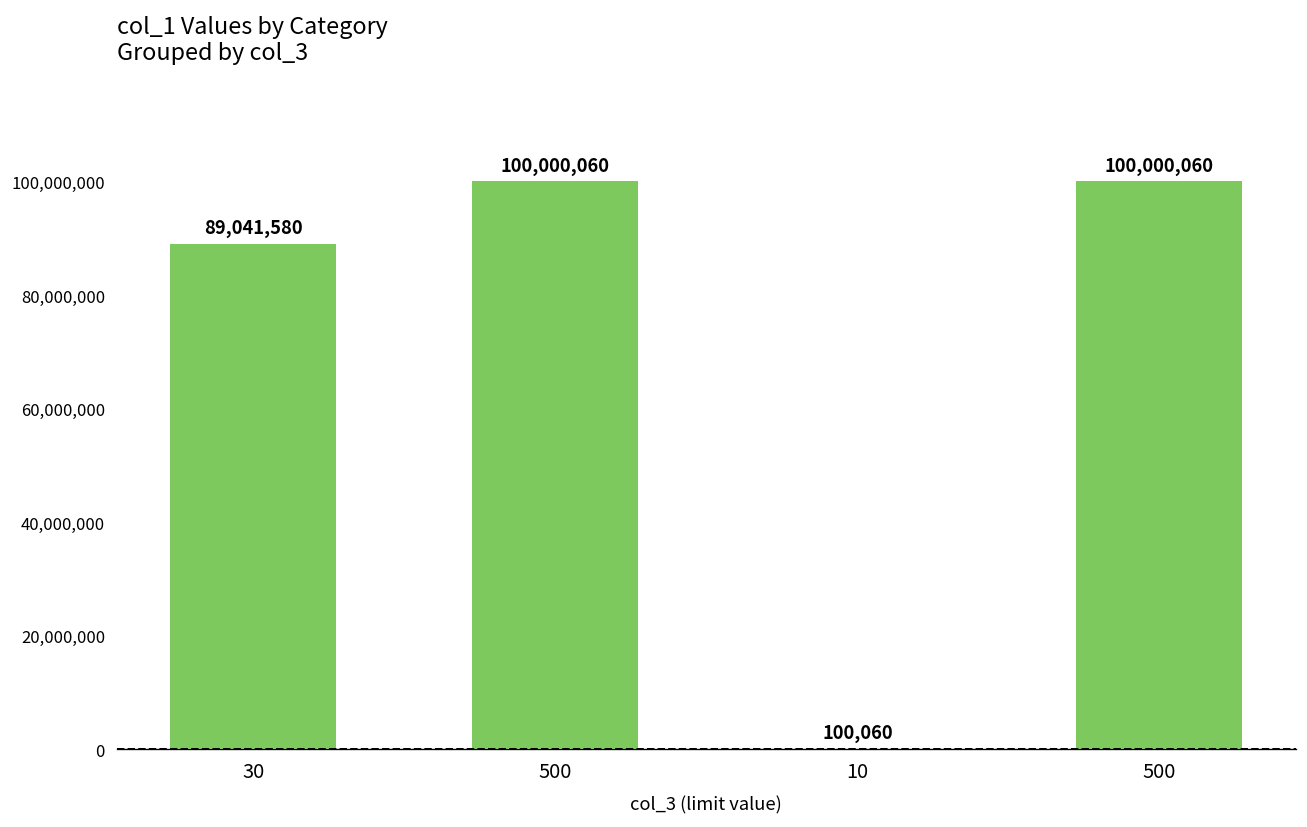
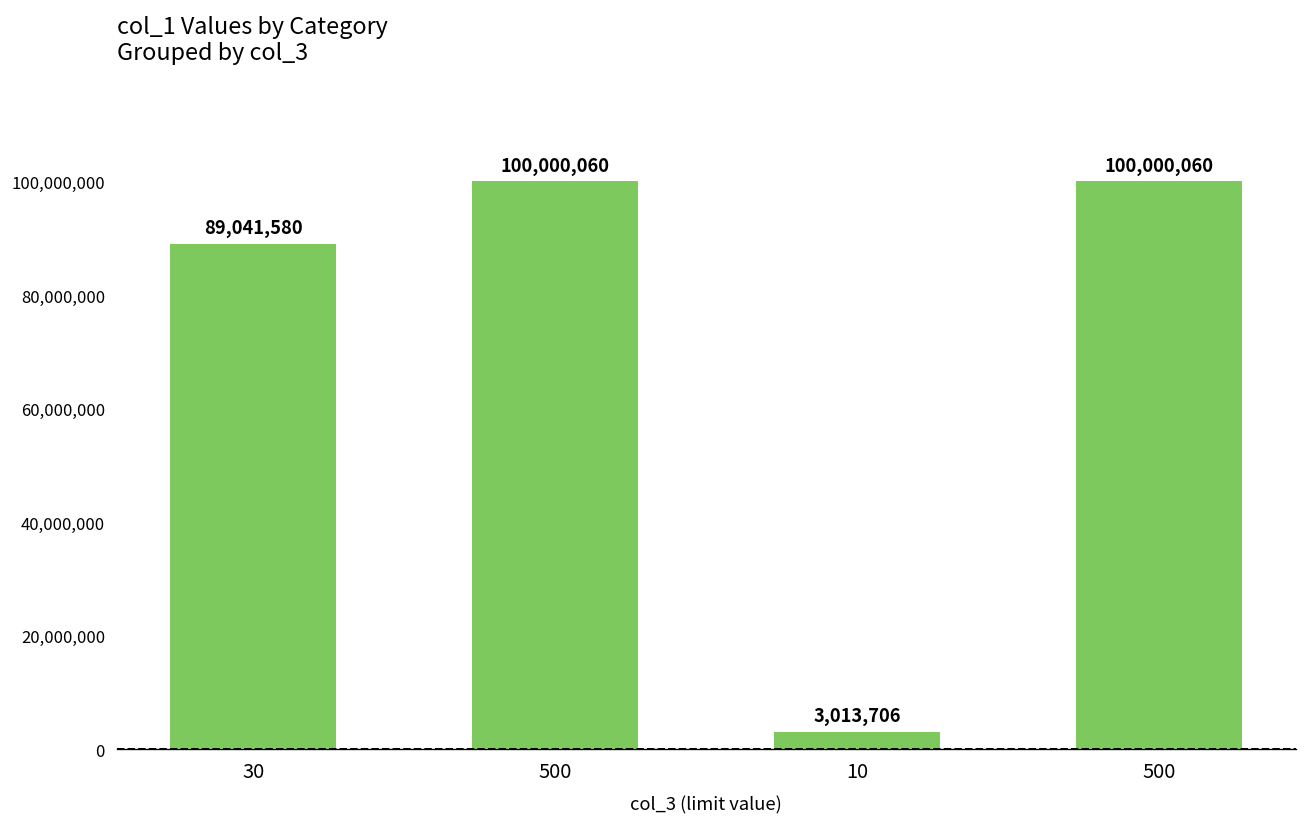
  {
    "30": "89,041,580",
-   "10": "100,060"
+   "10": "3,013,706"
  }
